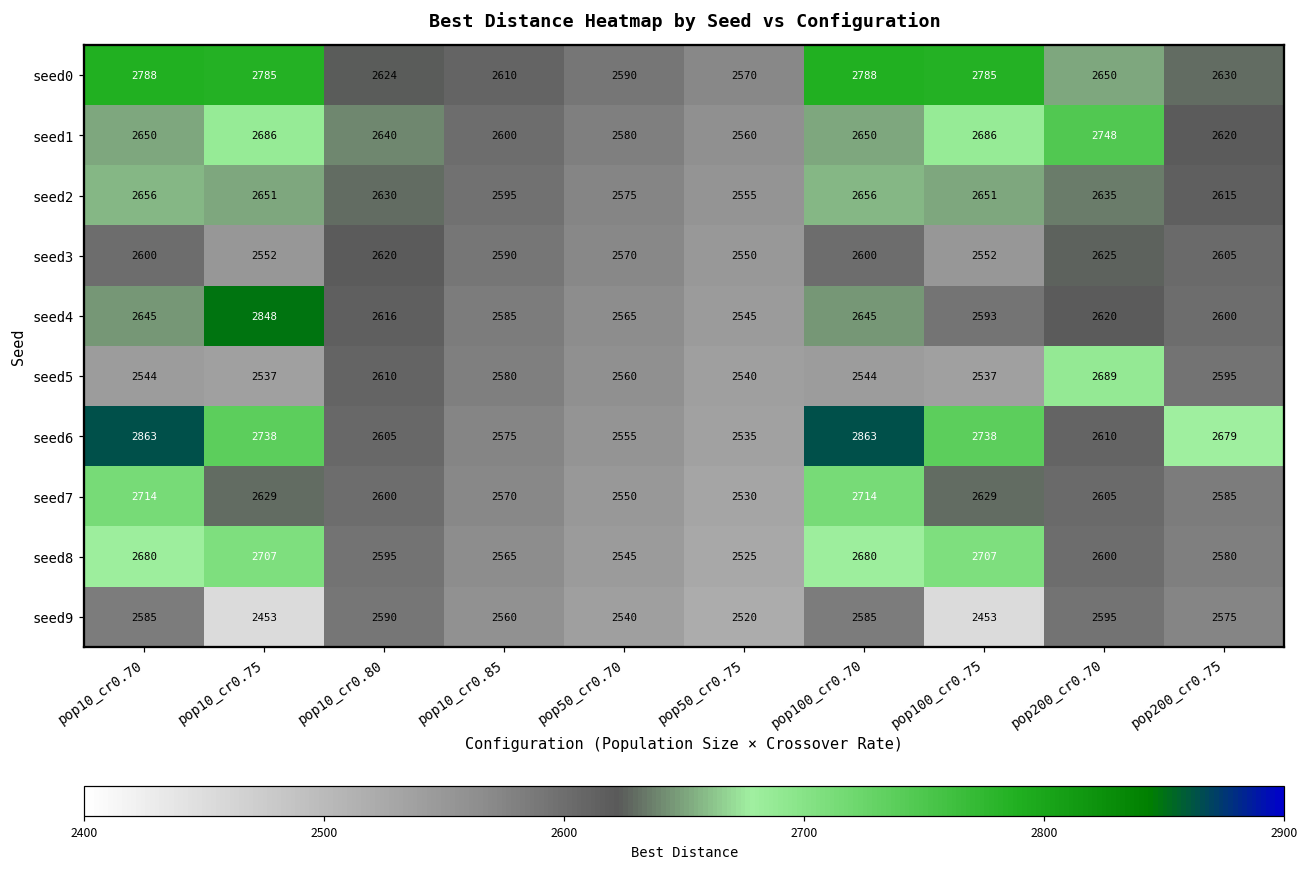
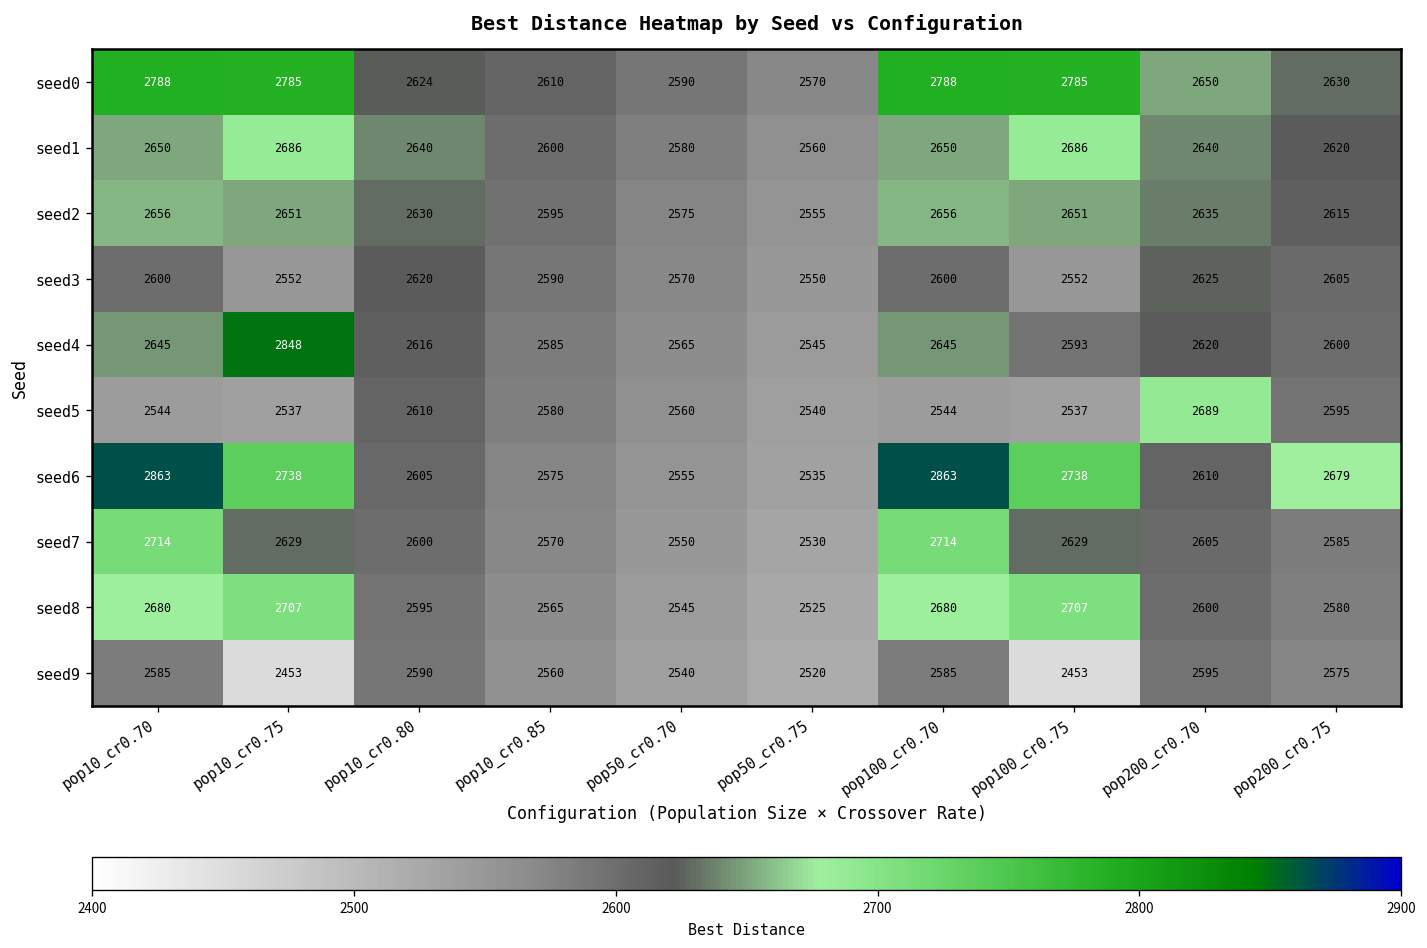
  {
    "seed0": {
      "pop10_cr0.70": 2788,
      "pop10_cr0.75": 2785,
      "pop10_cr0.80": 2624,
      "pop10_cr0.85": 2610,
      "pop50_cr0.70": 2590,
      "pop50_cr0.75": 2570,
      "pop100_cr0.70": 2788,
      "pop100_cr0.75": 2785,
      "pop200_cr0.70": 2650,
      "pop200_cr0.75": 2630
    },
    "seed1": {
      "pop10_cr0.70": 2650,
      "pop10_cr0.75": 2686,
      "pop10_cr0.80": 2640,
      "pop10_cr0.85": 2600,
      "pop50_cr0.70": 2580,
      "pop50_cr0.75": 2560,
      "pop100_cr0.70": 2650,
      "pop100_cr0.75": 2686,
-     "pop200_cr0.70": 2748,
+     "pop200_cr0.70": 2640,
      "pop200_cr0.75": 2620
    },
    "seed2": {
      "pop10_cr0.70": 2656,
      "pop10_cr0.75": 2651,
      "pop10_cr0.80": 2630,
      "pop10_cr0.85": 2595,
      "pop50_cr0.70": 2575,
      "pop50_cr0.75": 2555,
      "pop100_cr0.70": 2656,
      "pop100_cr0.75": 2651,
      "pop200_cr0.70": 2635,
      "pop200_cr0.75": 2615
    },
    "seed3": {
      "pop10_cr0.70": 2600,
      "pop10_cr0.75": 2552,
      "pop10_cr0.80": 2620,
      "pop10_cr0.85": 2590,
      "pop50_cr0.70": 2570,
      "pop50_cr0.75": 2550,
      "pop100_cr0.70": 2600,
      "pop100_cr0.75": 2552,
      "pop200_cr0.70": 2625,
      "pop200_cr0.75": 2605
    },
    "seed4": {
      "pop10_cr0.70": 2645,
      "pop10_cr0.75": 2848,
      "pop10_cr0.80": 2616,
      "pop10_cr0.85": 2585,
      "pop50_cr0.70": 2565,
      "pop50_cr0.75": 2545,
      "pop100_cr0.70": 2645,
      "pop100_cr0.75": 2593,
      "pop200_cr0.70": 2620,
      "pop200_cr0.75": 2600
    },
    "seed5": {
      "pop10_cr0.70": 2544,
      "pop10_cr0.75": 2537,
      "pop10_cr0.80": 2610,
      "pop10_cr0.85": 2580,
      "pop50_cr0.70": 2560,
      "pop50_cr0.75": 2540,
      "pop100_cr0.70": 2544,
      "pop100_cr0.75": 2537,
      "pop200_cr0.70": 2689,
      "pop200_cr0.75": 2595
    },
    "seed6": {
      "pop10_cr0.70": 2863,
      "pop10_cr0.75": 2738,
      "pop10_cr0.80": 2605,
      "pop10_cr0.85": 2575,
      "pop50_cr0.70": 2555,
      "pop50_cr0.75": 2535,
      "pop100_cr0.70": 2863,
      "pop100_cr0.75": 2738,
      "pop200_cr0.70": 2610,
      "pop200_cr0.75": 2679
    },
    "seed7": {
      "pop10_cr0.70": 2714,
      "pop10_cr0.75": 2629,
      "pop10_cr0.80": 2600,
      "pop10_cr0.85": 2570,
      "pop50_cr0.70": 2550,
      "pop50_cr0.75": 2530,
      "pop100_cr0.70": 2714,
      "pop100_cr0.75": 2629,
      "pop200_cr0.70": 2605,
      "pop200_cr0.75": 2585
    },
    "seed8": {
      "pop10_cr0.70": 2680,
      "pop10_cr0.75": 2707,
      "pop10_cr0.80": 2595,
      "pop10_cr0.85": 2565,
      "pop50_cr0.70": 2545,
      "pop50_cr0.75": 2525,
      "pop100_cr0.70": 2680,
      "pop100_cr0.75": 2707,
      "pop200_cr0.70": 2600,
      "pop200_cr0.75": 2580
    },
    "seed9": {
      "pop10_cr0.70": 2585,
      "pop10_cr0.75": 2453,
      "pop10_cr0.80": 2590,
      "pop10_cr0.85": 2560,
      "pop50_cr0.70": 2540,
      "pop50_cr0.75": 2520,
      "pop100_cr0.70": 2585,
      "pop100_cr0.75": 2453,
      "pop200_cr0.70": 2595,
      "pop200_cr0.75": 2575
    }
  }
